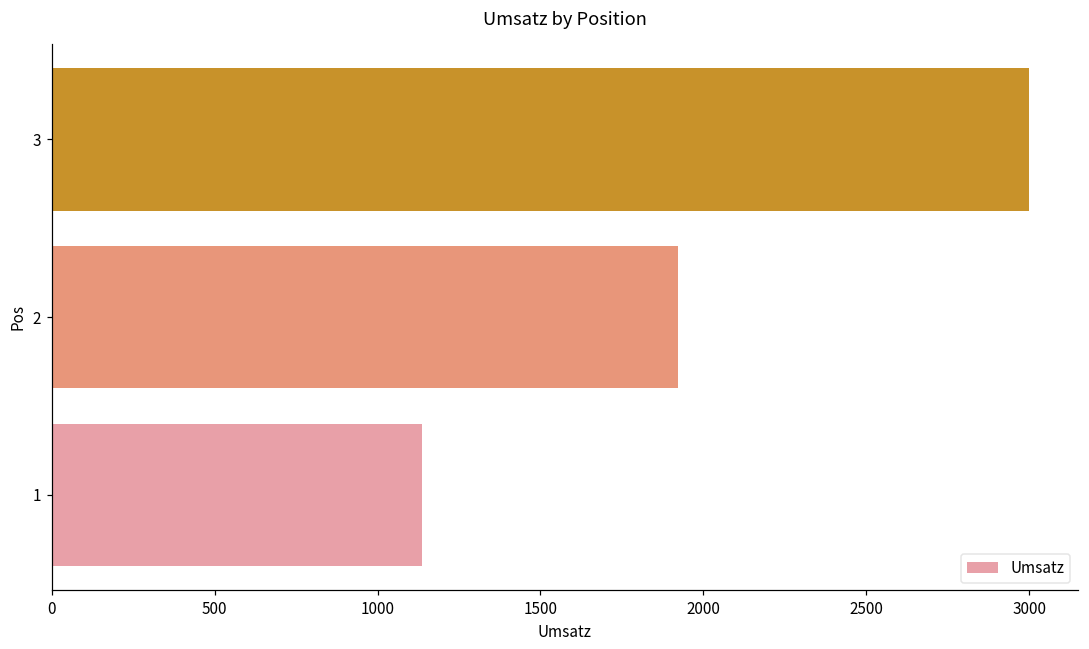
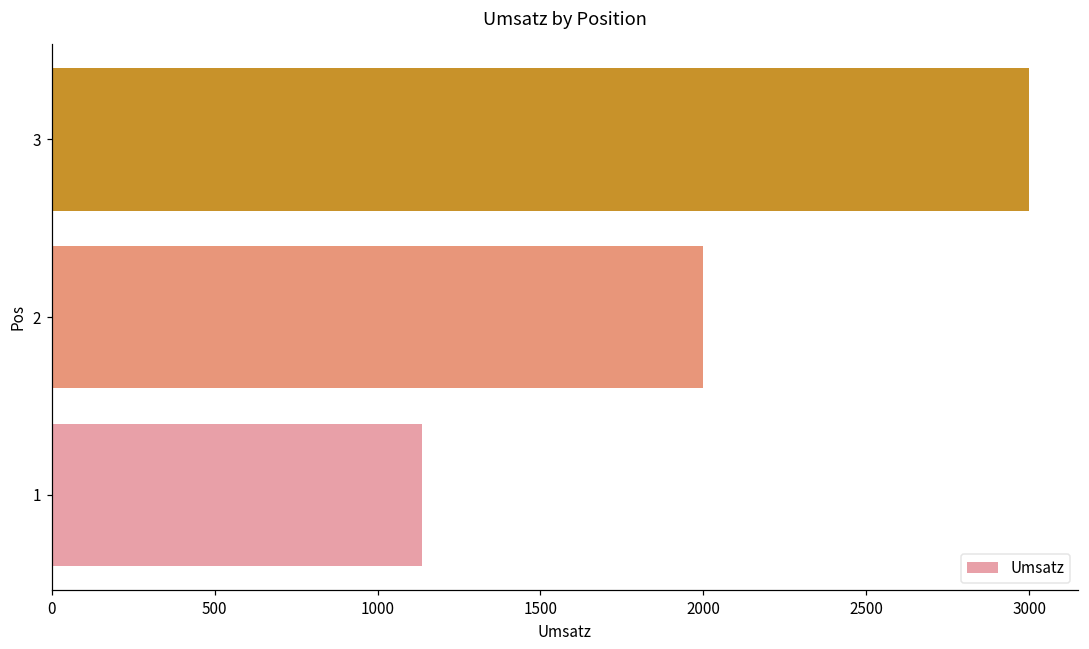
  {
    "3": 3000,
-   "2": 1920,
+   "2": 2000,
    "1": 1140
  }
